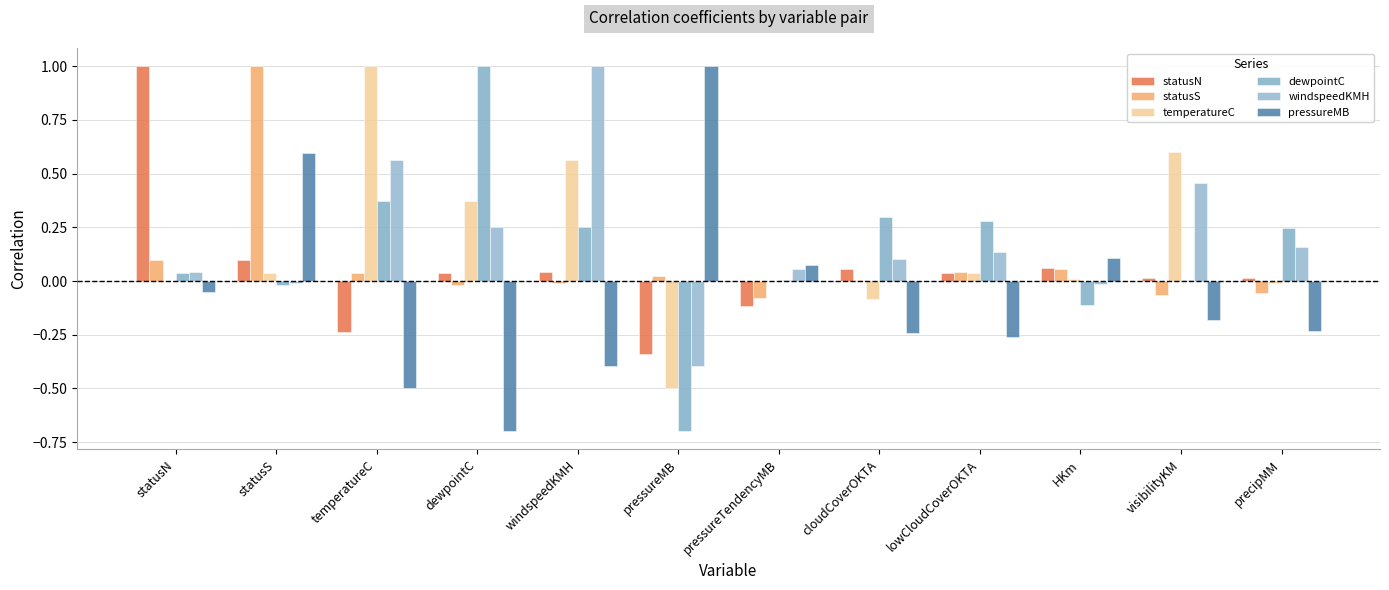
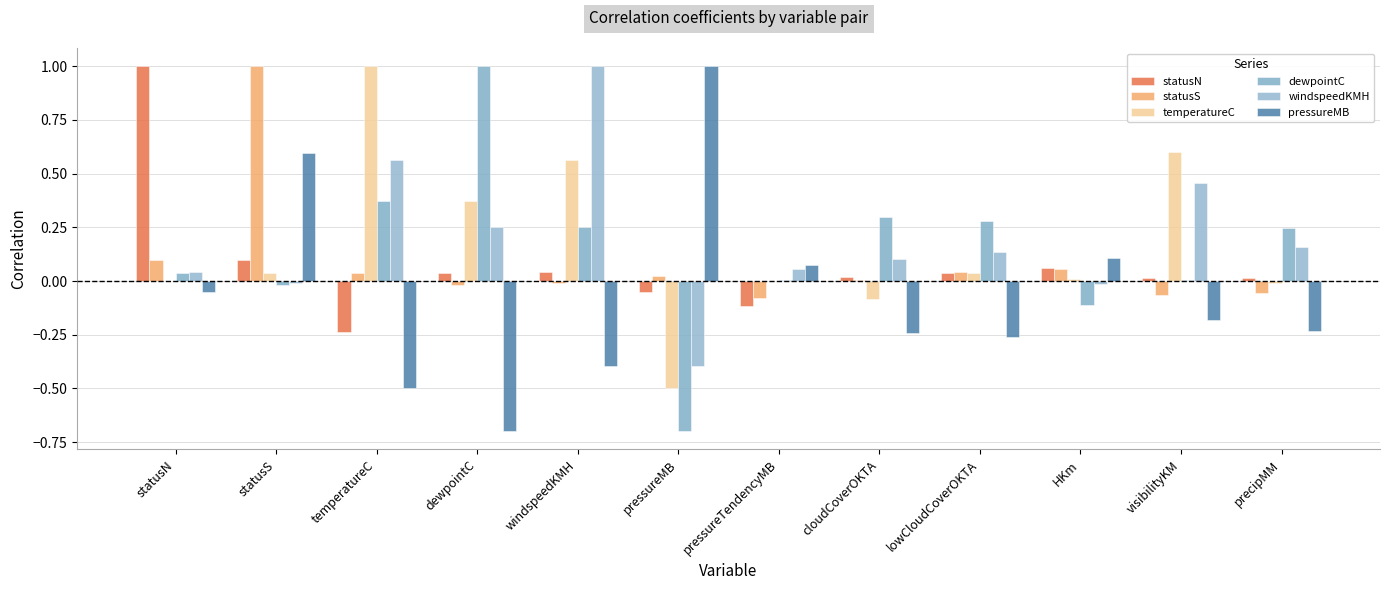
  {
    "statusN": {
      "statusN": 1.00,
      "statusS": 0.10,
      "temperatureC": -0.24,
      "dewpointC": 0.04,
      "windspeedKMH": 0.04,
-     "pressureMB": -0.34,
+     "pressureMB": -0.05,
      "pressureTendencyMB": -0.12,
-     "cloudCoverOKTA": 0.06,
+     "cloudCoverOKTA": 0.02,
      "lowCloudCoverOKTA": 0.04,
      "HKm": 0.06,
      "visibilityKM": 0.01,
      "precipMM": 0.01
    },
    "pressureMB": {
      "statusN": -0.05,
      "statusS": 0.60,
      "temperatureC": -0.50,
      "dewpointC": -0.70,
      "windspeedKMH": -0.40,
      "pressureMB": 1.00,
      "pressureTendencyMB": 0.07,
      "cloudCoverOKTA": -0.24,
      "lowCloudCoverOKTA": -0.26,
      "HKm": 0.11,
      "visibilityKM": -0.18,
      "precipMM": -0.23
    }
  }
